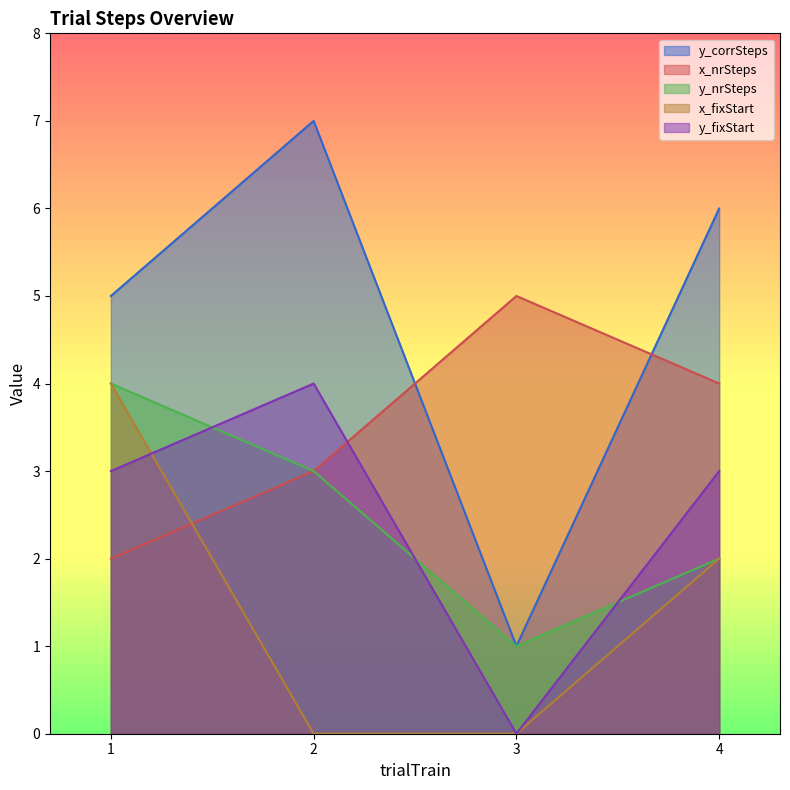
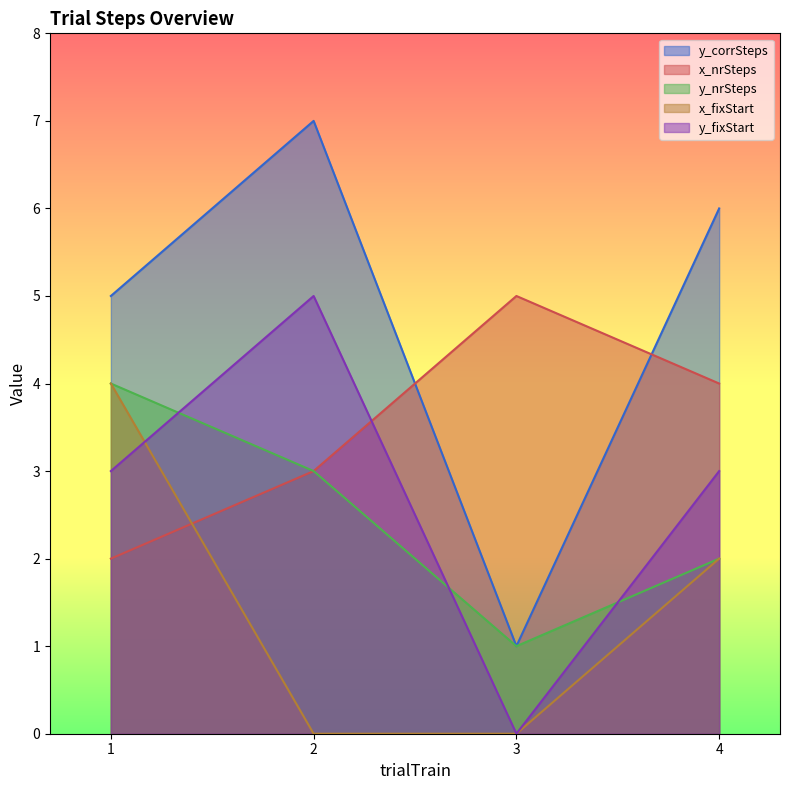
  {
    "y_corrSteps": {
      "1": 5,
      "2": 7,
      "4": 6
    },
    "y_fixStart": {
      "1": 3,
-     "2": 4,
+     "2": 5,
      "4": 3
    }
  }
